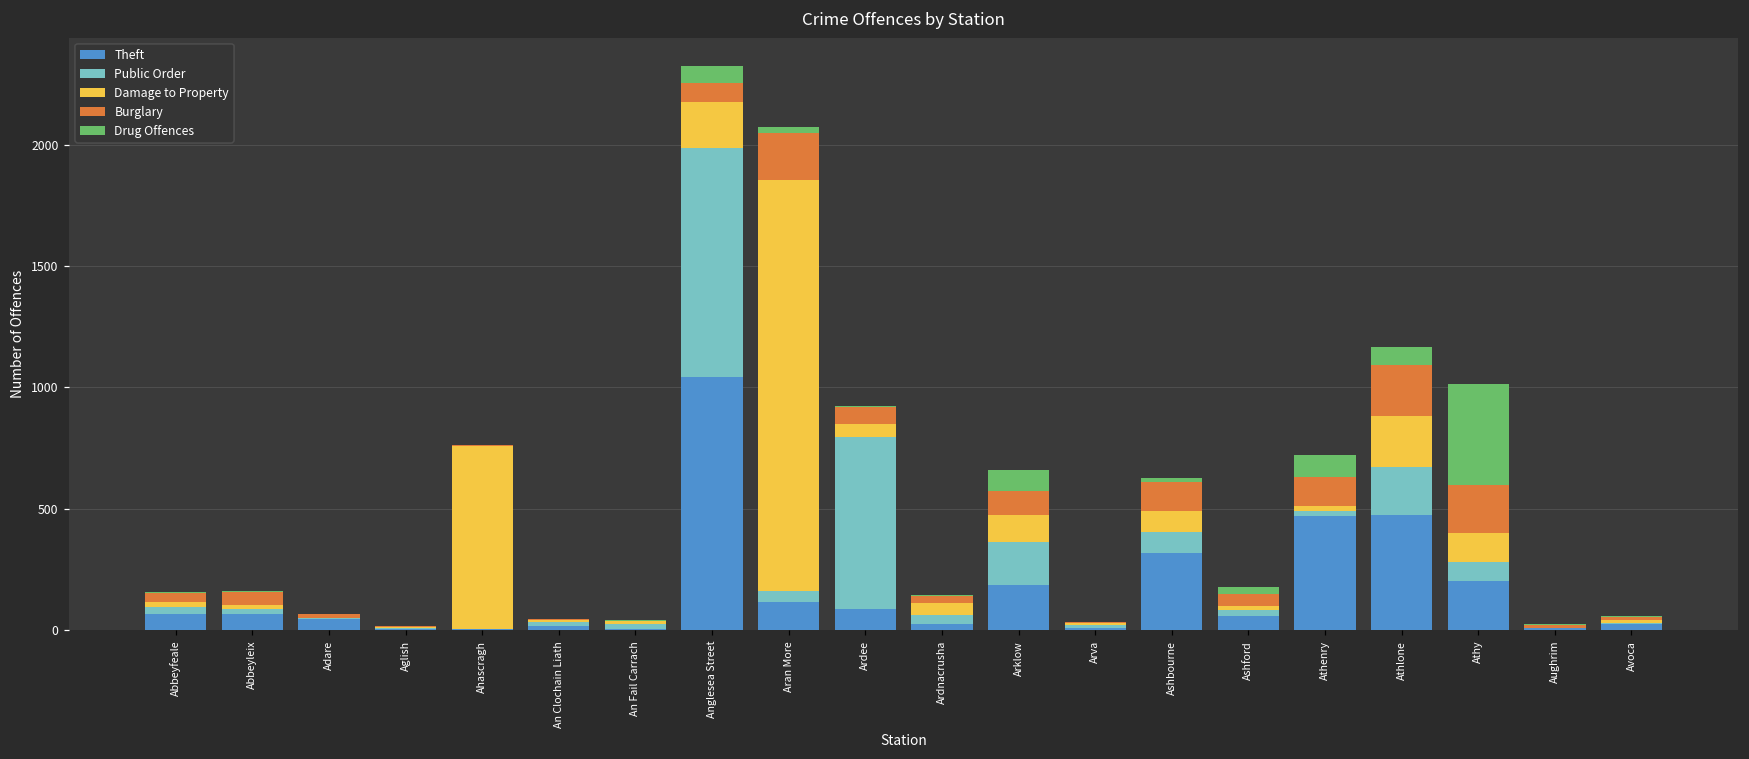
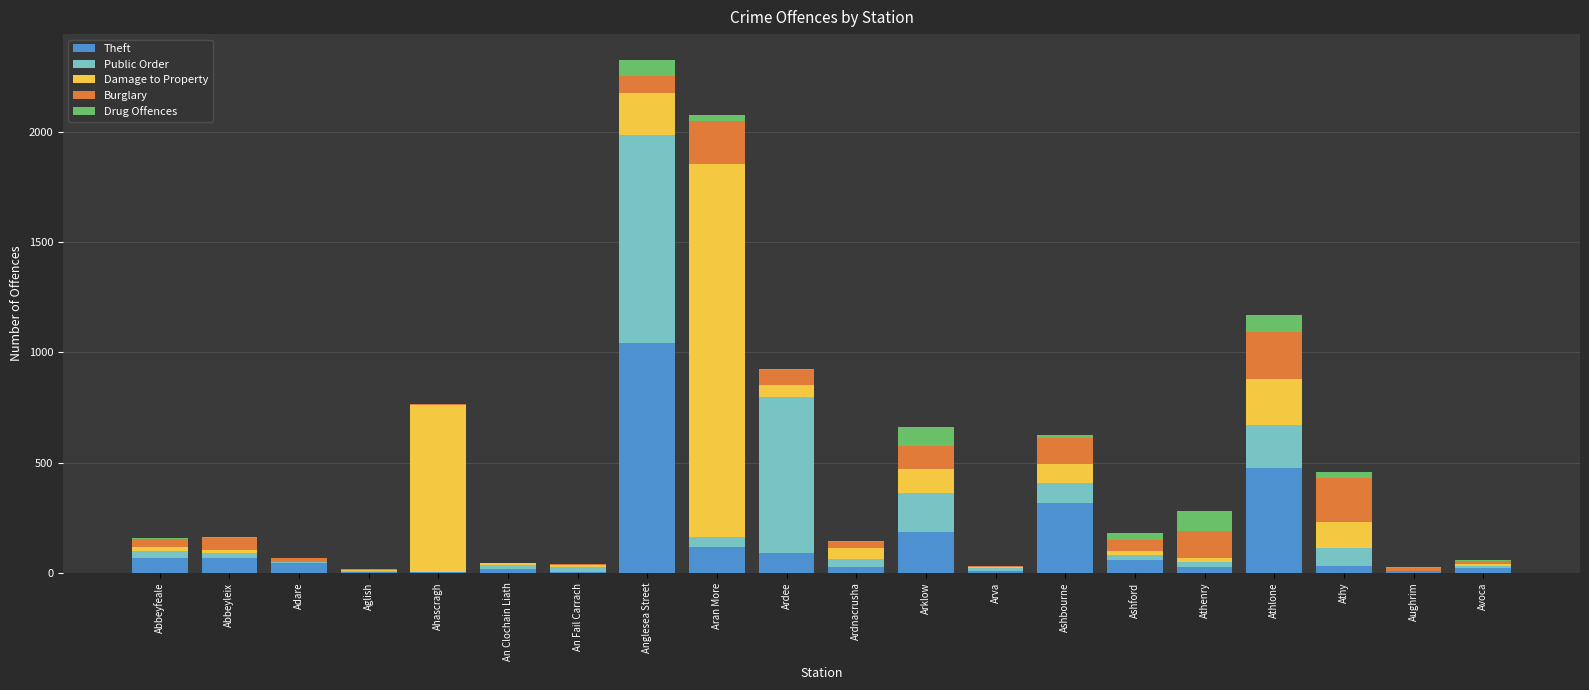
  {
    "Theft": {
      "Abbeyfeale": 70,
      "Abbeyleix": 70,
      "Adare": 40,
      "An Clochain Liath": 20,
      "Anglesea Street": 1040,
      "Aran More": 120,
      "Ardee": 90,
      "Ardnacrusha": 30,
      "Arklow": 190,
      "Ashbourne": 320,
      "Ashford": 60,
-     "Athenry": 470,
+     "Athenry": 30,
      "Athlone": 480,
-     "Athy": 200,
+     "Athy": 30,
      "Avoca": 20
    },
    "Public Order": {
      "Abbeyfeale": 30,
      "Abbeyleix": 20,
      "Ahascragh": 0,
      "An Clochain Liath": 20,
      "An Fail Carrach": 20,
      "Anglesea Street": 940,
      "Aran More": 50,
      "Ardee": 710,
      "Ardnacrusha": 40,
      "Arklow": 180,
      "Arva": 20,
      "Ashbourne": 90,
      "Ashford": 20,
      "Athenry": 20,
      "Athlone": 200,
      "Athy": 80
    },
    "Damage to Property": {
      "Abbeyfeale": 20,
      "Abbeyleix": 20,
      "Ahascragh": 760,
      "An Fail Carrach": 10,
      "Anglesea Street": 190,
      "Aran More": 1690,
      "Ardee": 50,
      "Ardnacrusha": 50,
      "Arklow": 110,
      "Ashbourne": 90,
      "Ashford": 20,
      "Athenry": 20,
      "Athlone": 210,
      "Athy": 120
    },
    "Burglary": {
      "Abbeyfeale": 40,
      "Abbeyleix": 50,
      "Adare": 20,
      "Anglesea Street": 80,
      "Aran More": 190,
      "Ardee": 70,
      "Ardnacrusha": 30,
      "Arklow": 100,
      "Ashbourne": 120,
      "Ashford": 50,
      "Athenry": 120,
      "Athlone": 210,
      "Athy": 200,
      "Aughrim": 10,
      "Avoca": 20
    },
    "Drug Offences": {
      "Aglish": 0,
      "Ahascragh": 0,
      "An Clochain Liath": 0,
      "Anglesea Street": 70,
      "Aran More": 30,
      "Arklow": 90,
      "Arva": 0,
      "Ashbourne": 20,
      "Ashford": 30,
      "Athenry": 90,
      "Athlone": 80,
-     "Athy": 420
+     "Athy": 20
    }
  }
